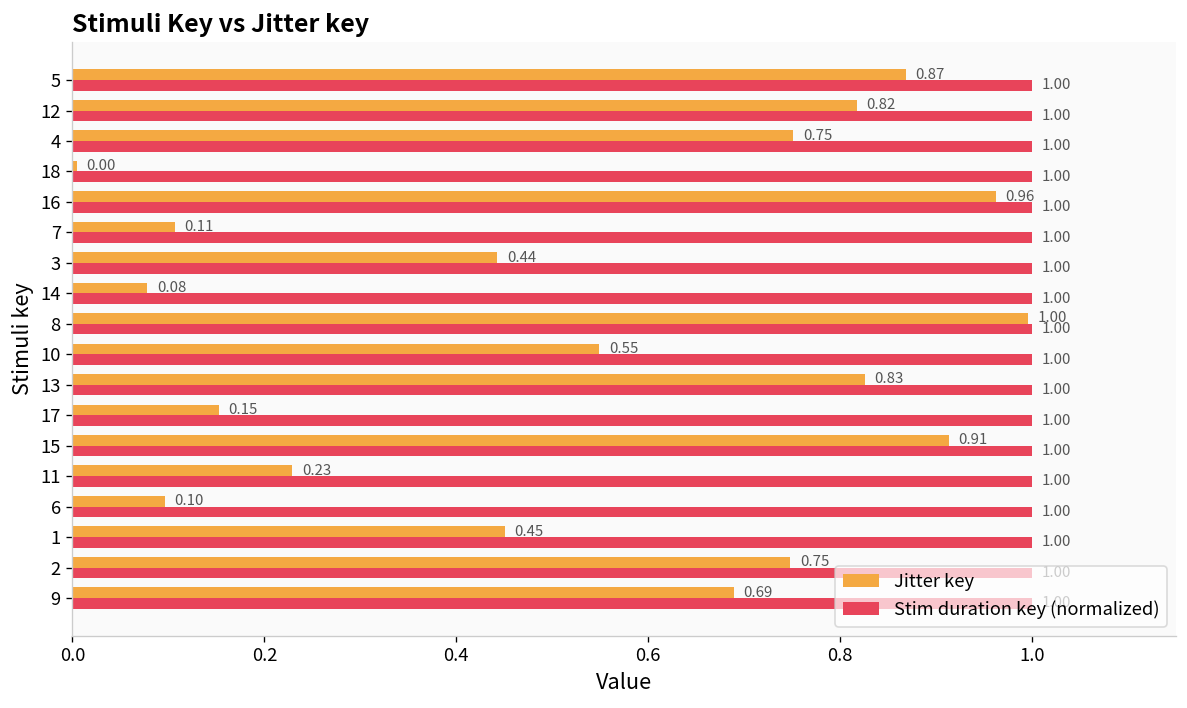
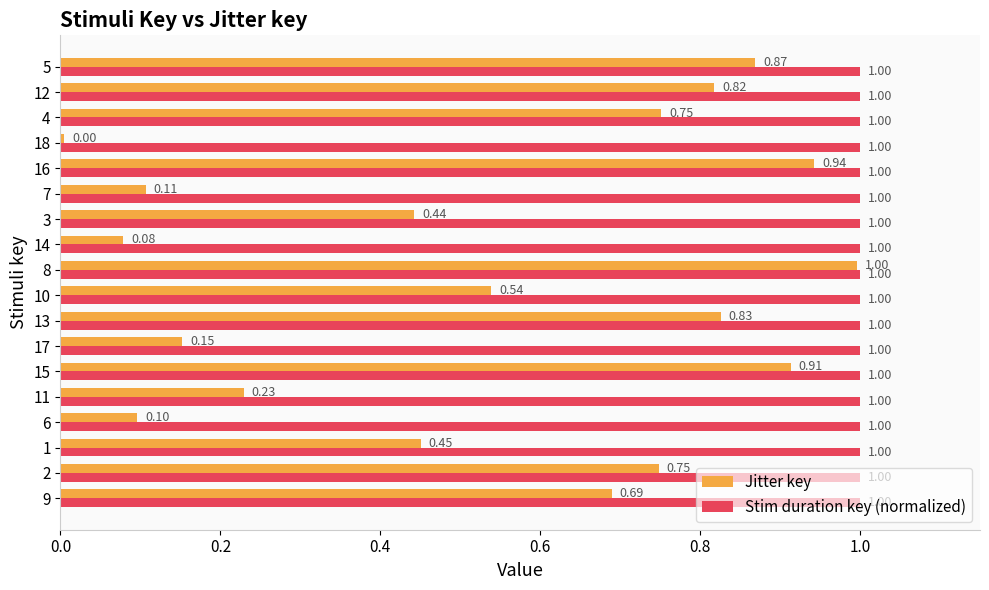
  {
    "Jitter key": {
      "5": 0.87,
      "12": 0.82,
      "4": 0.75,
      "18": 0.00,
-     "16": 0.96,
+     "16": 0.94,
      "7": 0.11,
      "3": 0.44,
      "14": 0.08,
-     "10": 0.55,
+     "10": 0.54,
      "13": 0.83,
      "17": 0.15,
      "15": 0.91,
      "11": 0.23,
      "6": 0.10,
      "1": 0.45,
      "2": 0.75,
      "9": 0.69
    },
    "Stim duration key (normalized)": {
      "5": 1.00,
      "12": 1.00,
      "4": 1.00,
      "18": 1.00,
      "16": 1.00,
      "7": 1.00,
      "3": 1.00,
      "14": 1.00,
      "10": 1.00,
      "13": 1.00,
      "17": 1.00,
      "15": 1.00,
      "11": 1.00,
      "6": 1.00,
      "1": 1.00
    }
  }
